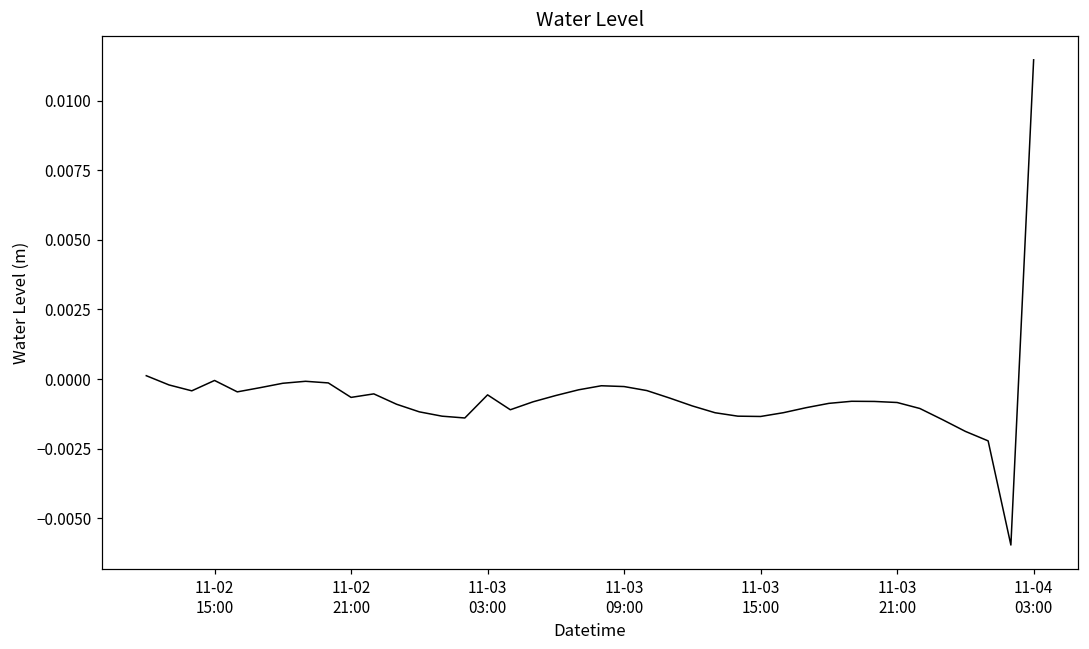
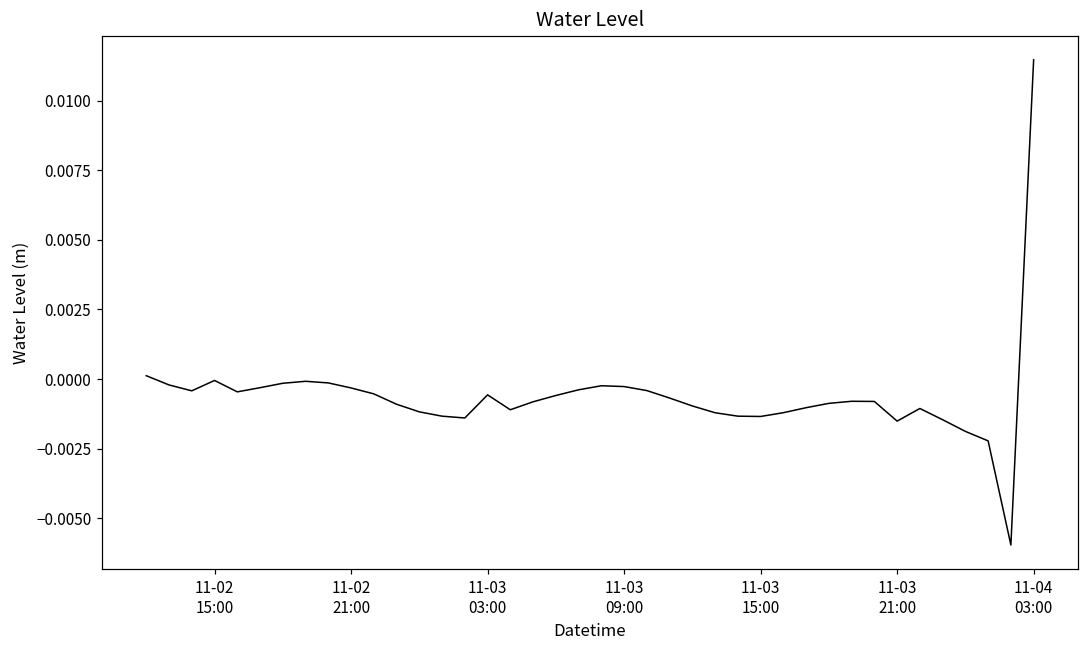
  {
    "11-02 15:00": -0.0001,
-   "11-02 21:00": -0.0007,
+   "11-02 21:00": -0.0003,
    "11-03 03:00": -0.0006,
    "11-03 09:00": -0.0003,
    "11-03 15:00": -0.0013,
-   "11-03 21:00": -0.0008,
+   "11-03 21:00": -0.0015,
    "11-04 03:00": 0.0115
  }
